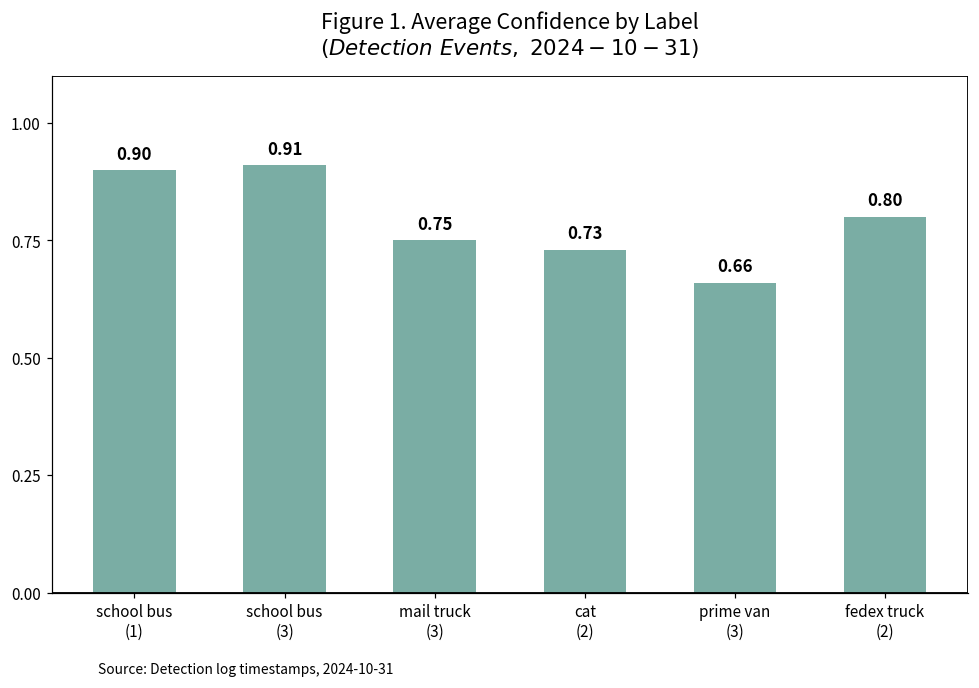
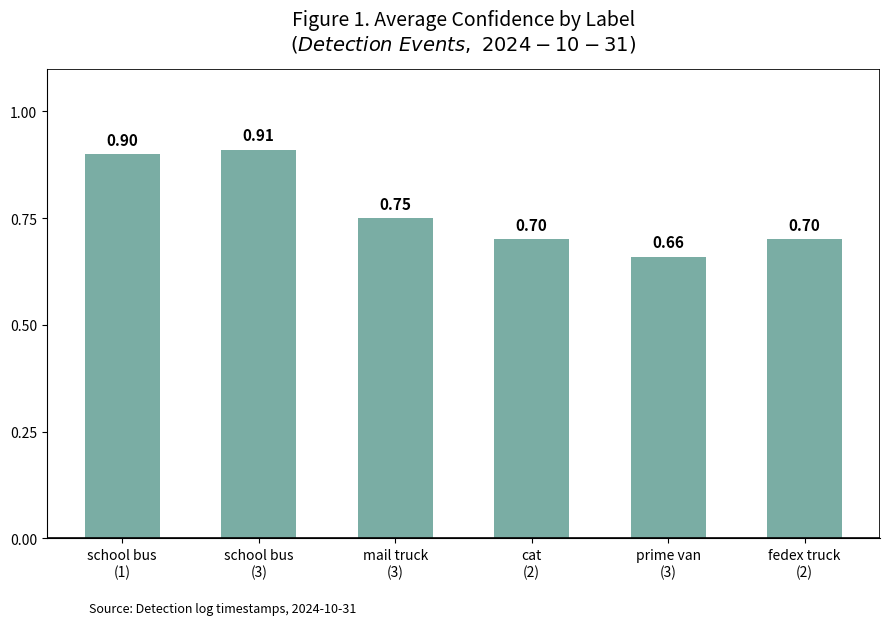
  {
    "school bus (1)": 0.90,
    "school bus (3)": 0.91,
    "mail truck (3)": 0.75,
-   "cat (2)": 0.73,
+   "cat (2)": 0.70,
    "prime van (3)": 0.66,
-   "fedex truck (2)": 0.80
+   "fedex truck (2)": 0.70
  }
